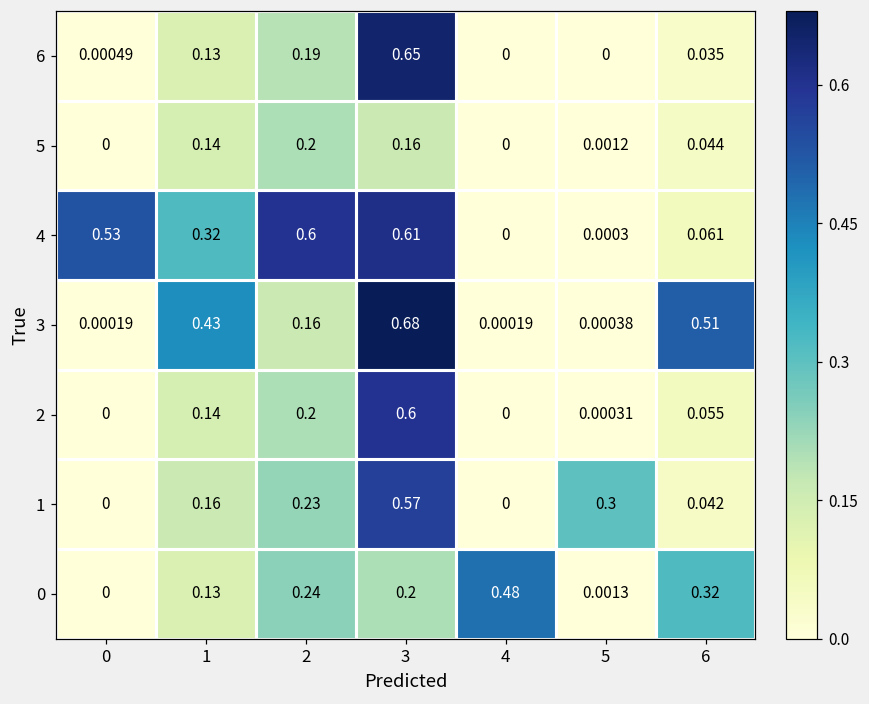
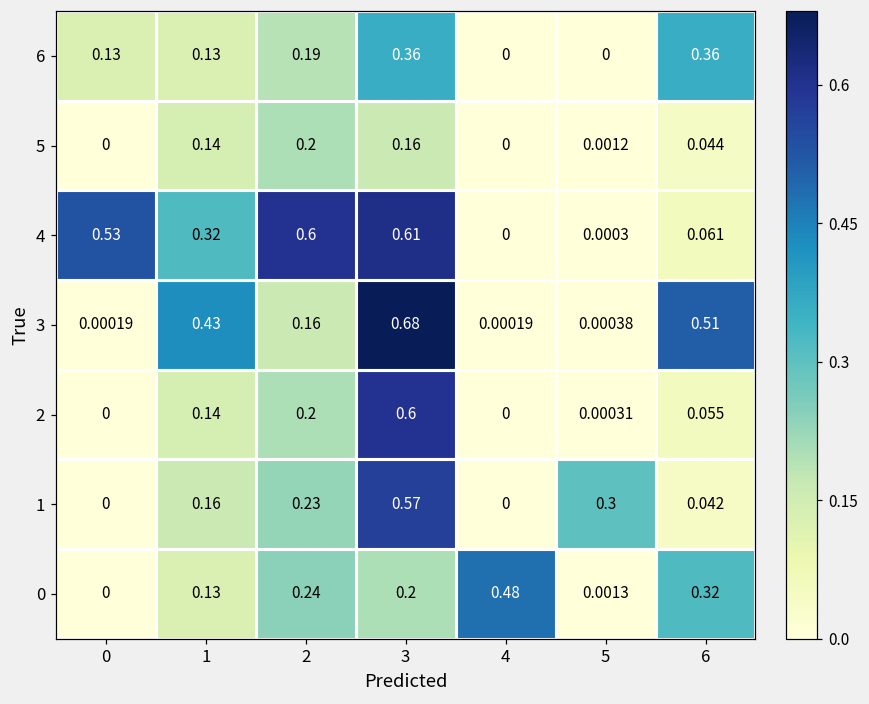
  {
    "6": {
-     "0": 0.00049,
+     "0": 0.13,
      "1": 0.13,
      "2": 0.19,
-     "3": 0.65,
+     "3": 0.36,
      "4": 0,
      "5": 0,
-     "6": 0.035
+     "6": 0.36
    },
    "5": {
      "0": 0,
      "1": 0.14,
      "2": 0.2,
      "3": 0.16,
      "4": 0,
      "5": 0.0012,
      "6": 0.044
    },
    "4": {
      "0": 0.53,
      "1": 0.32,
      "2": 0.6,
      "3": 0.61,
      "4": 0,
      "5": 0.0003,
      "6": 0.061
    },
    "3": {
      "0": 0.00019,
      "1": 0.43,
      "2": 0.16,
      "3": 0.68,
      "4": 0.00019,
      "5": 0.00038,
      "6": 0.51
    },
    "2": {
      "0": 0,
      "1": 0.14,
      "2": 0.2,
      "3": 0.6,
      "4": 0,
      "5": 0.00031,
      "6": 0.055
    },
    "1": {
      "0": 0,
      "1": 0.16,
      "2": 0.23,
      "3": 0.57,
      "4": 0,
      "5": 0.3,
      "6": 0.042
    },
    "0": {
      "0": 0,
      "1": 0.13,
      "2": 0.24,
      "3": 0.2,
      "4": 0.48,
      "5": 0.0013,
      "6": 0.32
    }
  }
